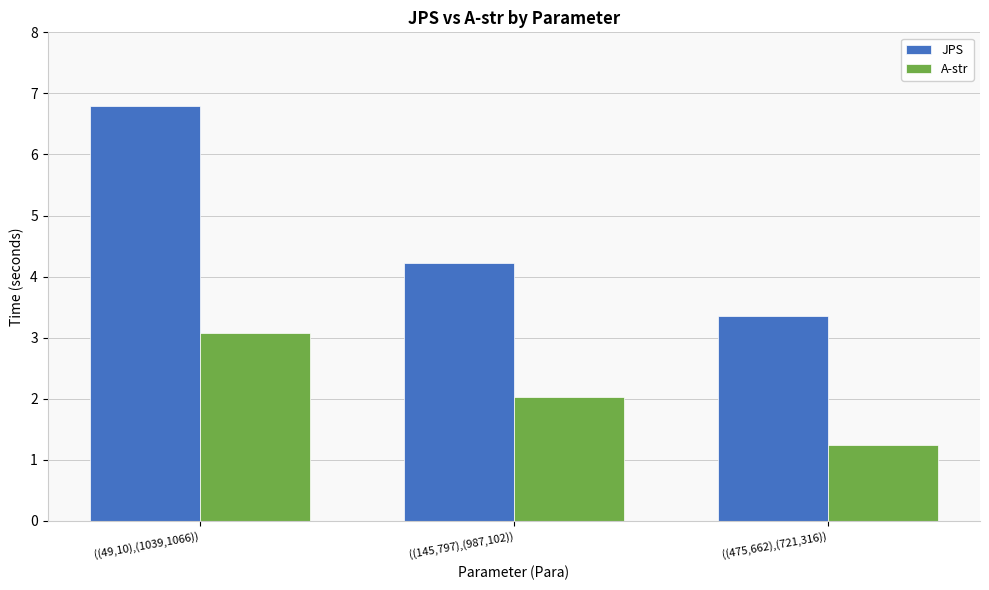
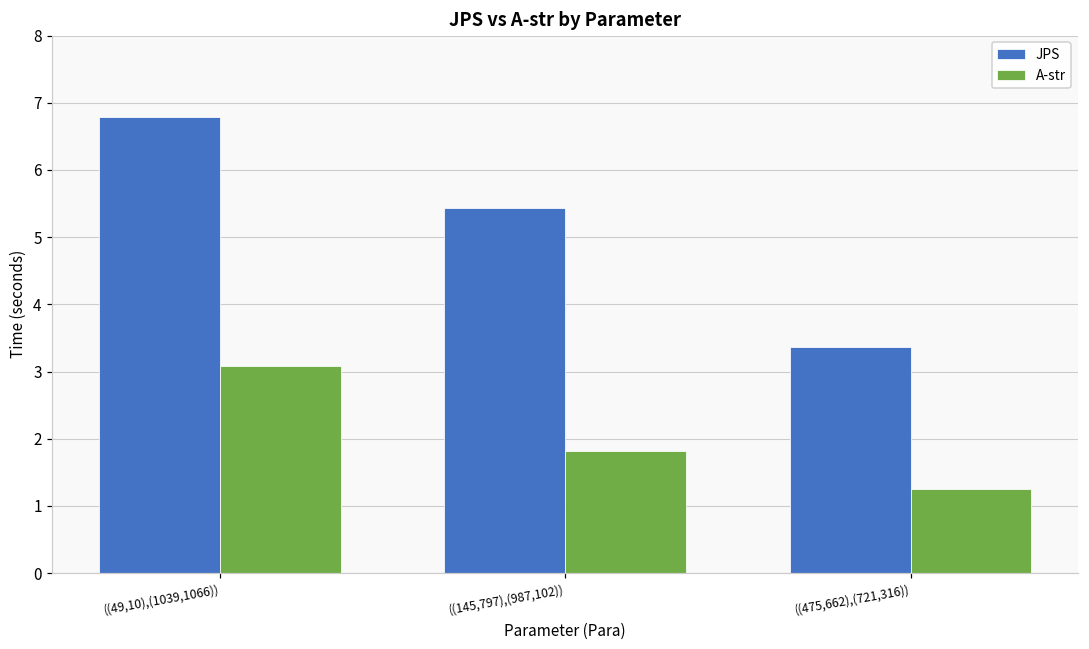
  {
    "JPS": {
      "((49,10),(1039,1066))": 6.8,
-     "((145,797),(987,102))": 4.2,
+     "((145,797),(987,102))": 5.4,
      "((475,662),(721,316))": 3.4
    },
    "A-str": {
      "((49,10),(1039,1066))": 3.1,
-     "((145,797),(987,102))": 2.0,
+     "((145,797),(987,102))": 1.8,
      "((475,662),(721,316))": 1.2
    }
  }
